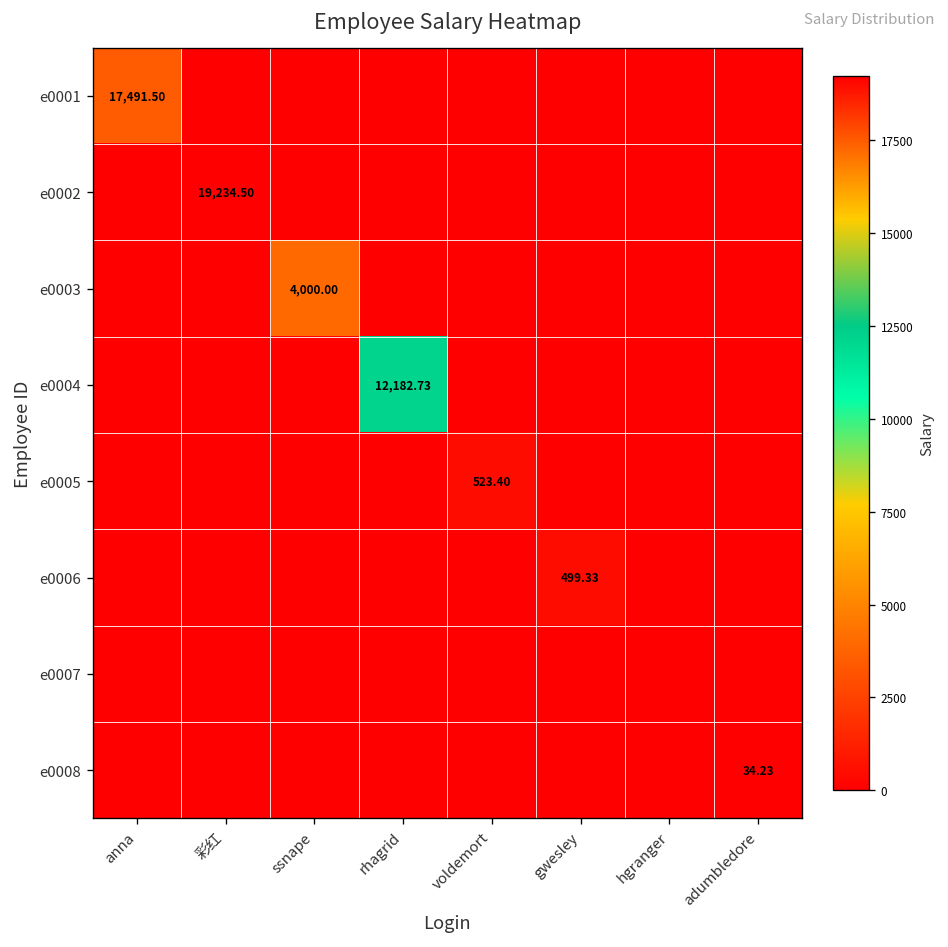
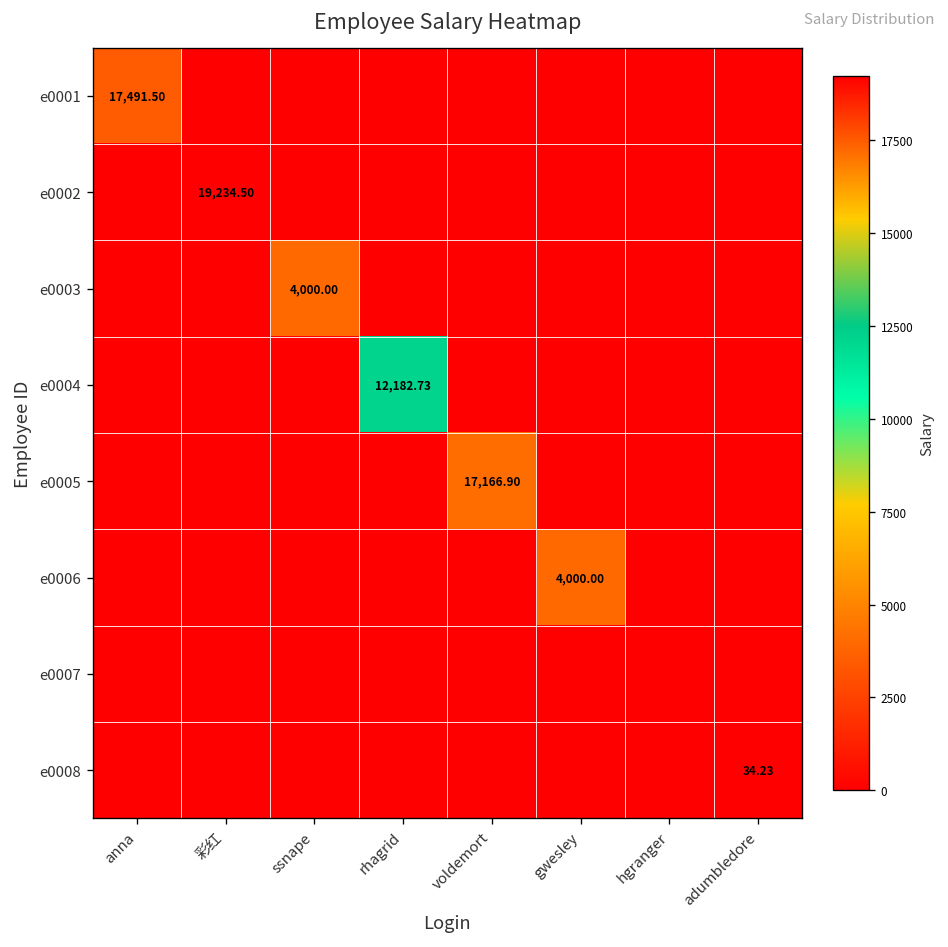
  {
    "e0001": {
      "anna": "17,491.50"
    },
    "e0002": {
      "彩红": "19,234.50"
    },
    "e0003": {
      "ssnape": "4,000.00"
    },
    "e0004": {
      "rhagrid": "12,182.73"
    },
    "e0005": {
-     "voldemort": "523.40"
+     "voldemort": "17,166.90"
    },
    "e0006": {
-     "gwesley": "499.33"
+     "gwesley": "4,000.00"
    },
    "e0008": {
      "adumbledore": "34.23"
    }
  }
